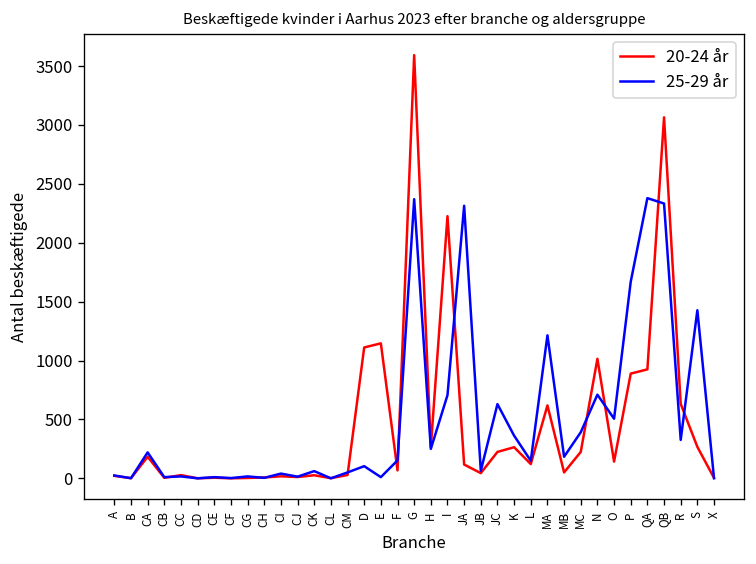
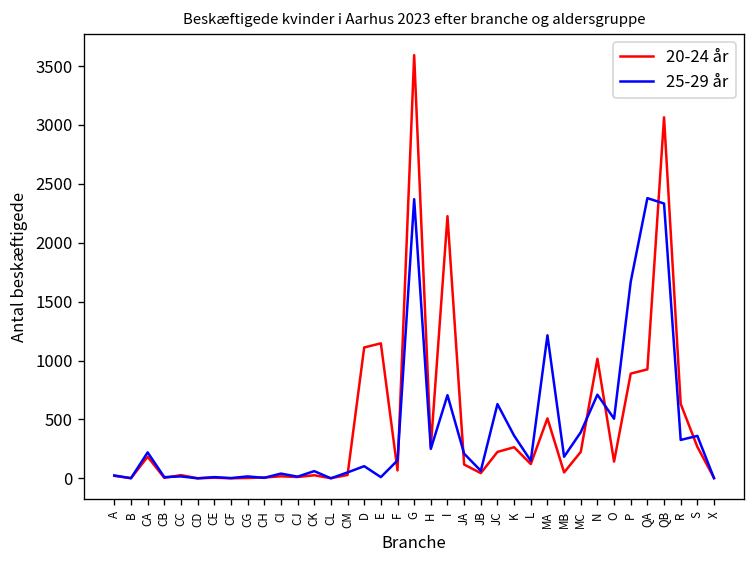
  {
    "20-24 år": {
      "CA": 200,
      "CK": 0,
      "D": 1100,
      "E": 1100,
      "F": 100,
      "G": 3600,
      "JA": 100,
      "JC": 200,
      "K": 300,
      "L": 100,
-     "MA": 600,
+     "MA": 500,
      "MB": 100,
      "MC": 200,
      "N": 1000,
      "O": 100,
      "P": 900,
      "QA": 900,
      "QB": 3100,
      "R": 600,
      "S": 300
    },
    "25-29 år": {
      "CA": 200,
      "CK": 100,
      "D": 100,
      "E": 0,
      "F": 200,
      "G": 2400,
-     "JA": 2300,
+     "JA": 200,
      "JC": 600,
      "K": 400,
      "L": 100,
      "MA": 1200,
      "MB": 200,
      "MC": 400,
      "N": 700,
      "O": 500,
      "P": 1700,
      "QA": 2400,
      "QB": 2300,
      "R": 300,
-     "S": 1400
+     "S": 400
    }
  }
